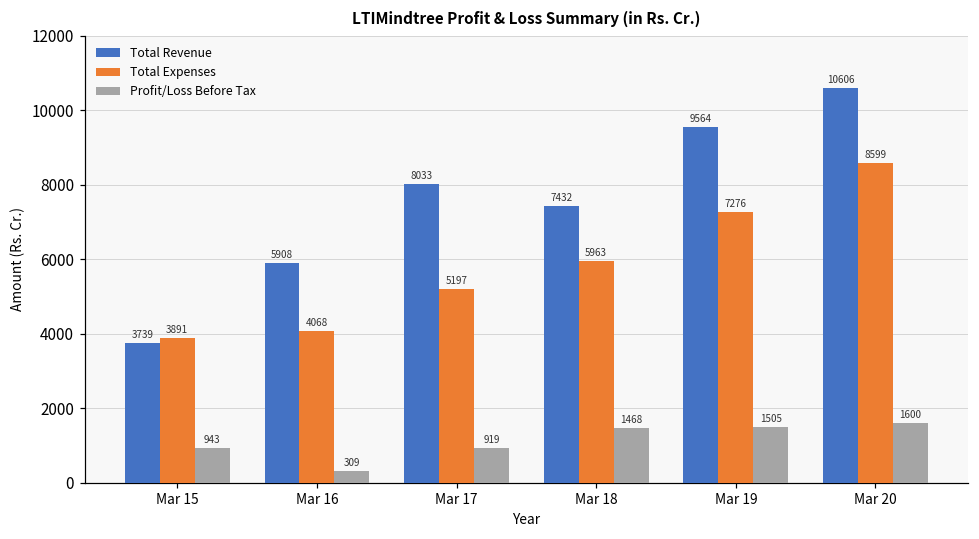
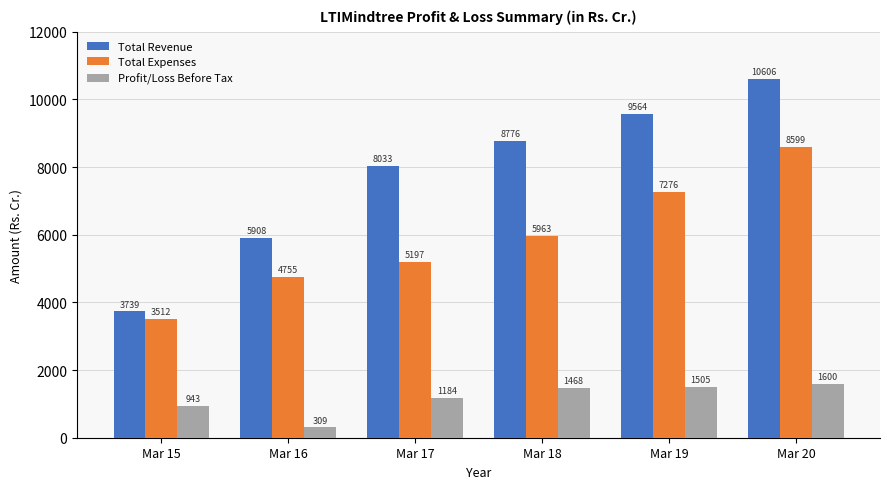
  {
    "Total Revenue": {
      "Mar 15": 3739,
      "Mar 16": 5908,
      "Mar 17": 8033,
-     "Mar 18": 7432,
+     "Mar 18": 8776,
      "Mar 19": 9564,
      "Mar 20": 10606
    },
    "Total Expenses": {
-     "Mar 15": 3891,
-     "Mar 16": 4068,
+     "Mar 15": 3512,
+     "Mar 16": 4755,
      "Mar 17": 5197,
      "Mar 18": 5963,
      "Mar 19": 7276,
      "Mar 20": 8599
    },
    "Profit/Loss Before Tax": {
      "Mar 15": 943,
      "Mar 16": 309,
-     "Mar 17": 919,
+     "Mar 17": 1184,
      "Mar 18": 1468,
      "Mar 19": 1505,
      "Mar 20": 1600
    }
  }
